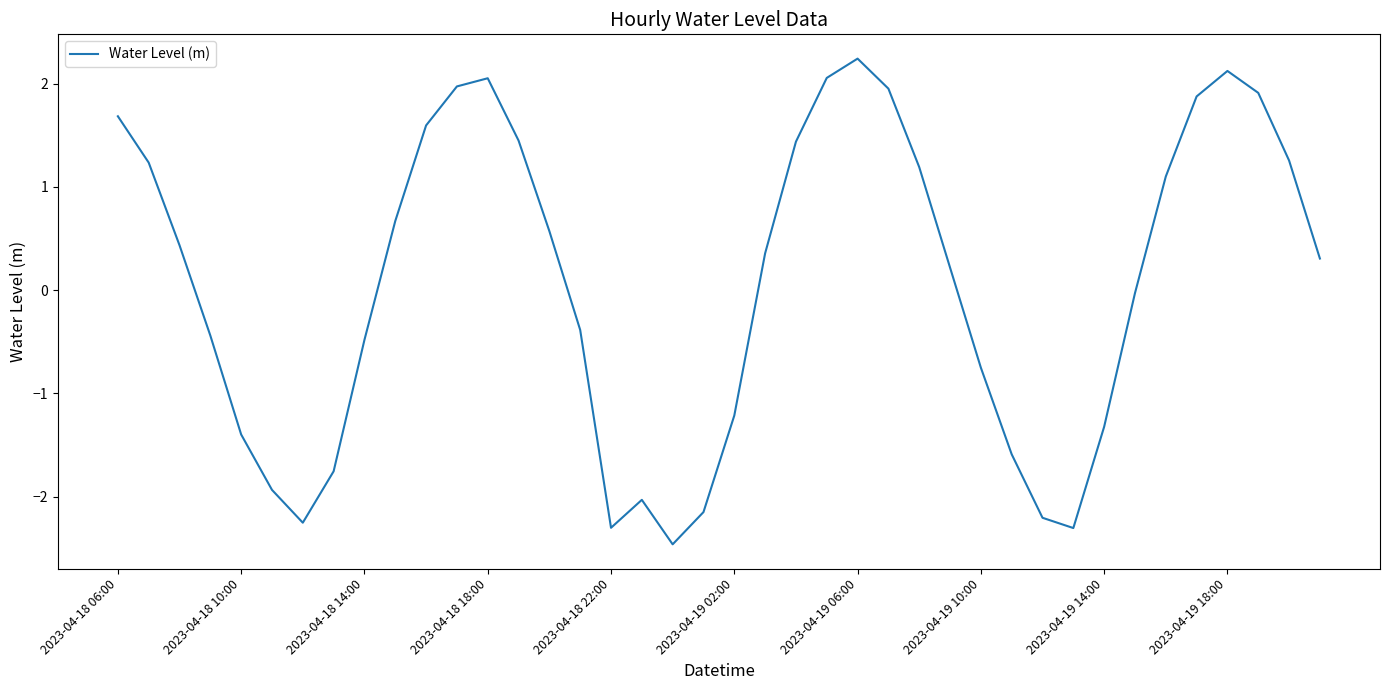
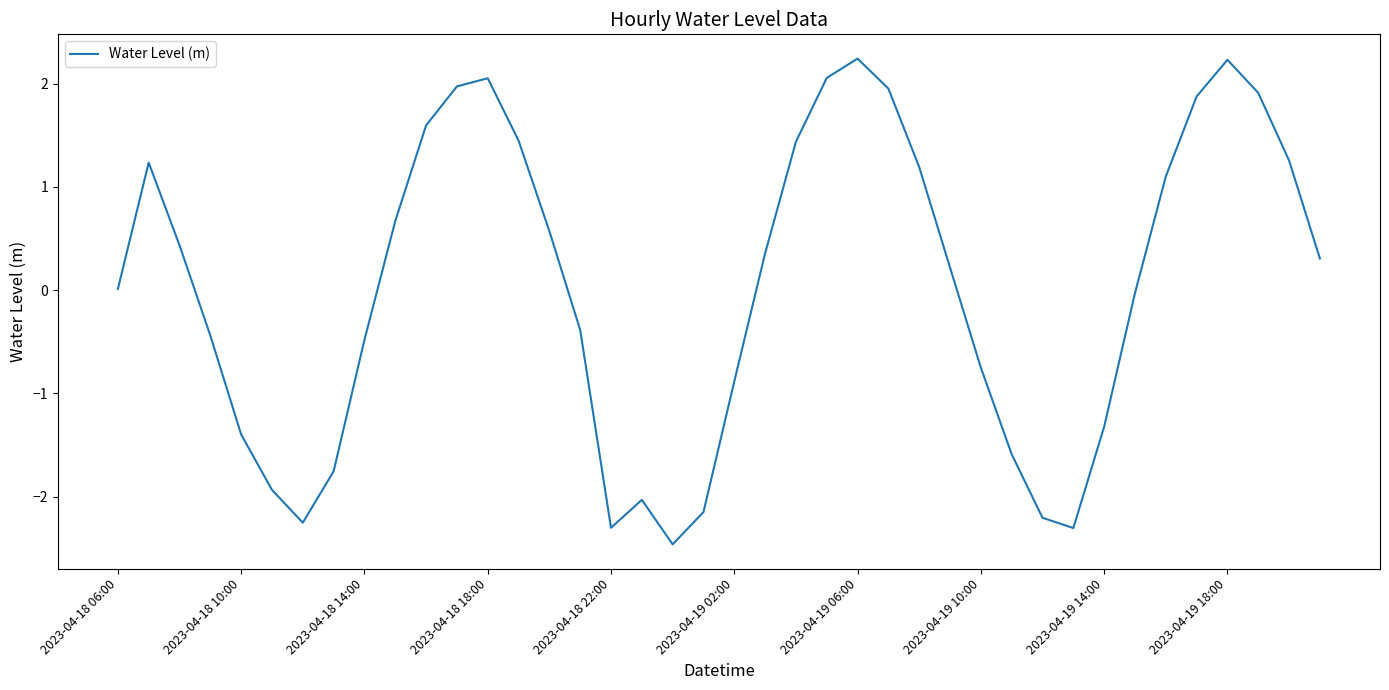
  {
-   "2023-04-18 06:00": 1.68,
+   "2023-04-18 06:00": 0.01,
    "2023-04-18 10:00": -1.40,
    "2023-04-18 14:00": -0.48,
    "2023-04-18 18:00": 2.05,
    "2023-04-18 22:00": -2.30,
-   "2023-04-19 02:00": -1.21,
+   "2023-04-19 02:00": -0.88,
    "2023-04-19 06:00": 2.24,
    "2023-04-19 10:00": -0.75,
    "2023-04-19 14:00": -1.32,
-   "2023-04-19 18:00": 2.12
+   "2023-04-19 18:00": 2.23
  }
